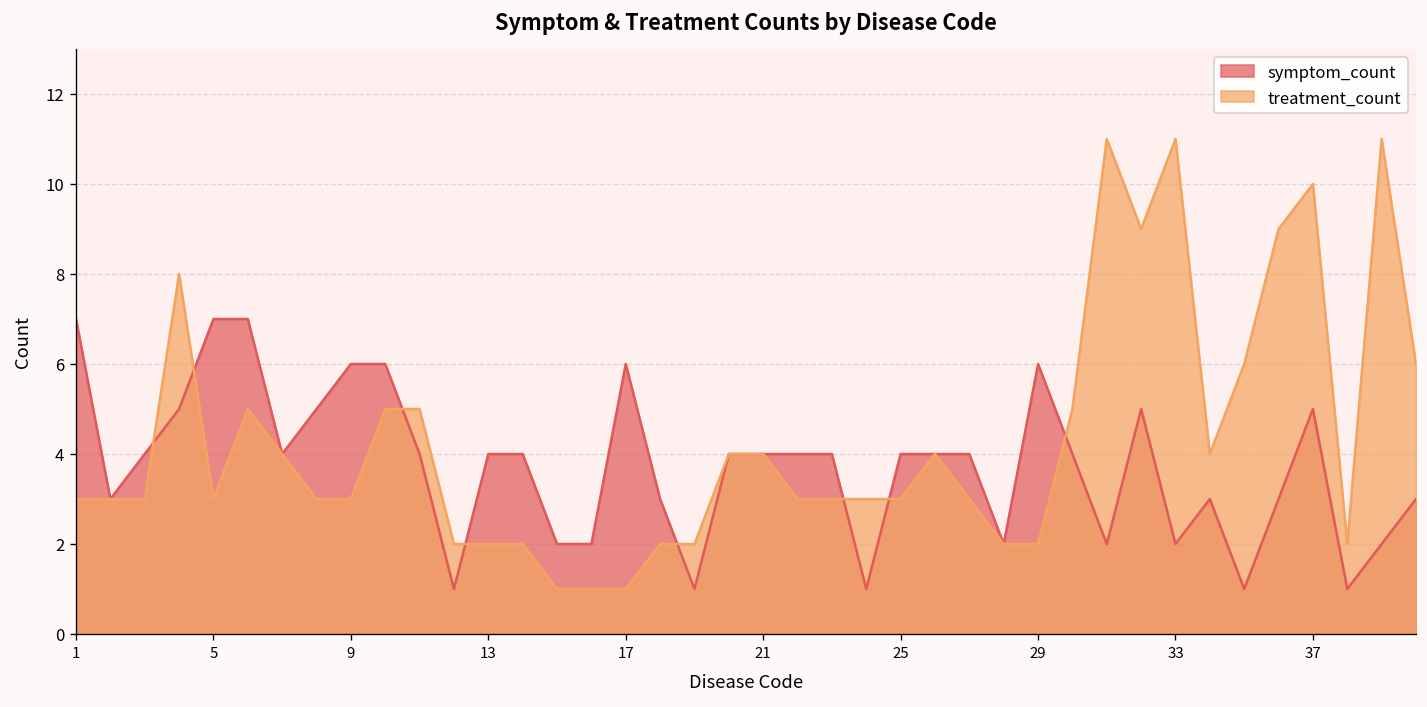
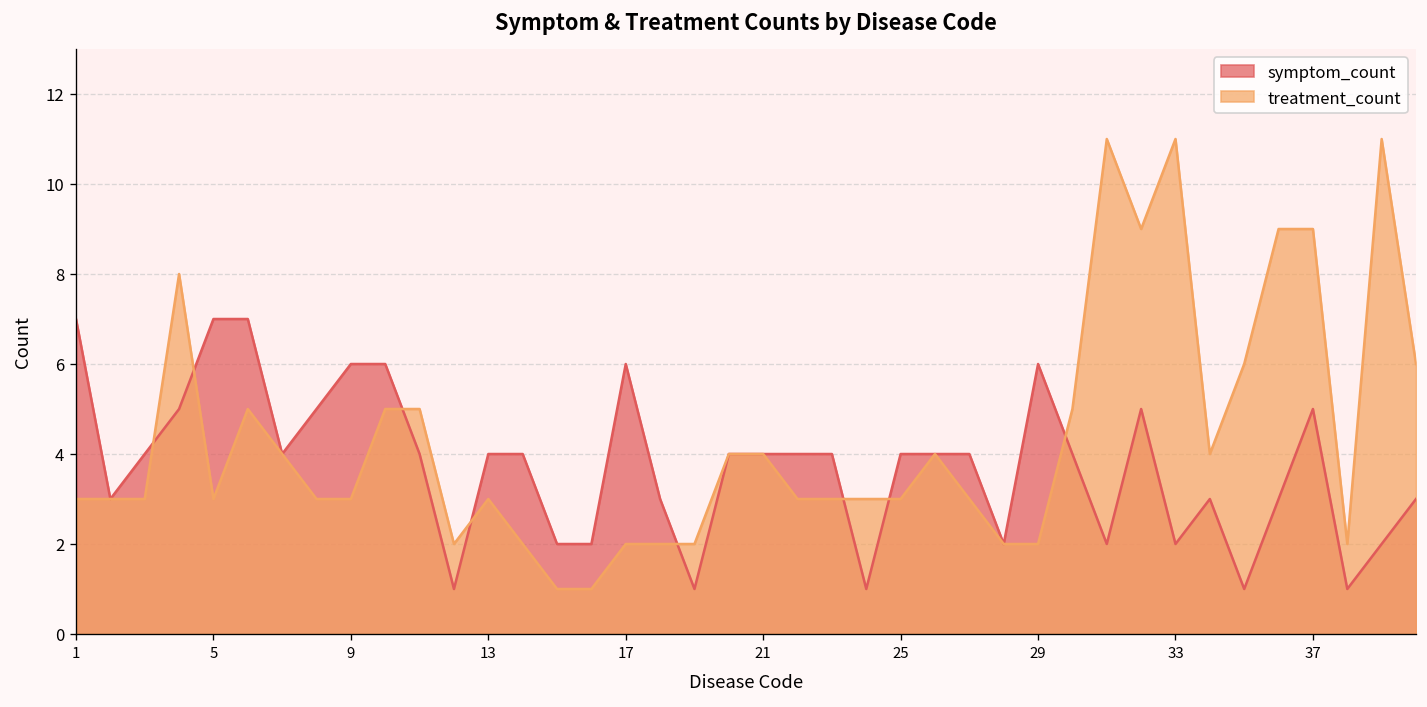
  {
    "symptom_count": {
      "1": 7,
      "5": 7,
      "9": 6,
      "13": 4,
      "17": 6,
      "25": 4,
      "29": 6,
      "33": 2,
      "37": 5
    },
    "treatment_count": {
      "1": 3,
      "5": 3,
      "9": 3,
-     "13": 2,
-     "17": 1,
+     "13": 3,
+     "17": 2,
      "25": 3,
      "29": 2,
      "33": 11,
-     "37": 10
+     "37": 9
    }
  }
